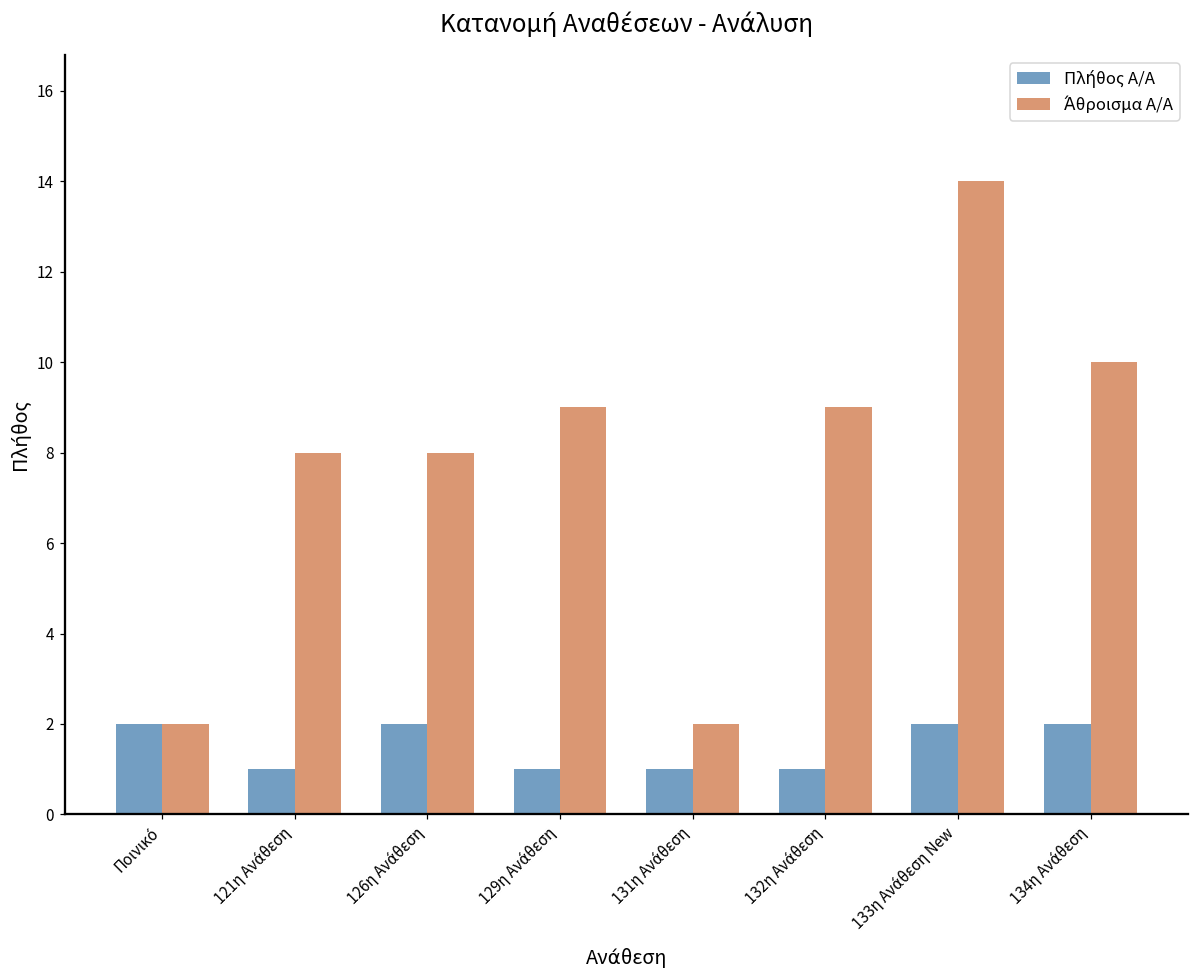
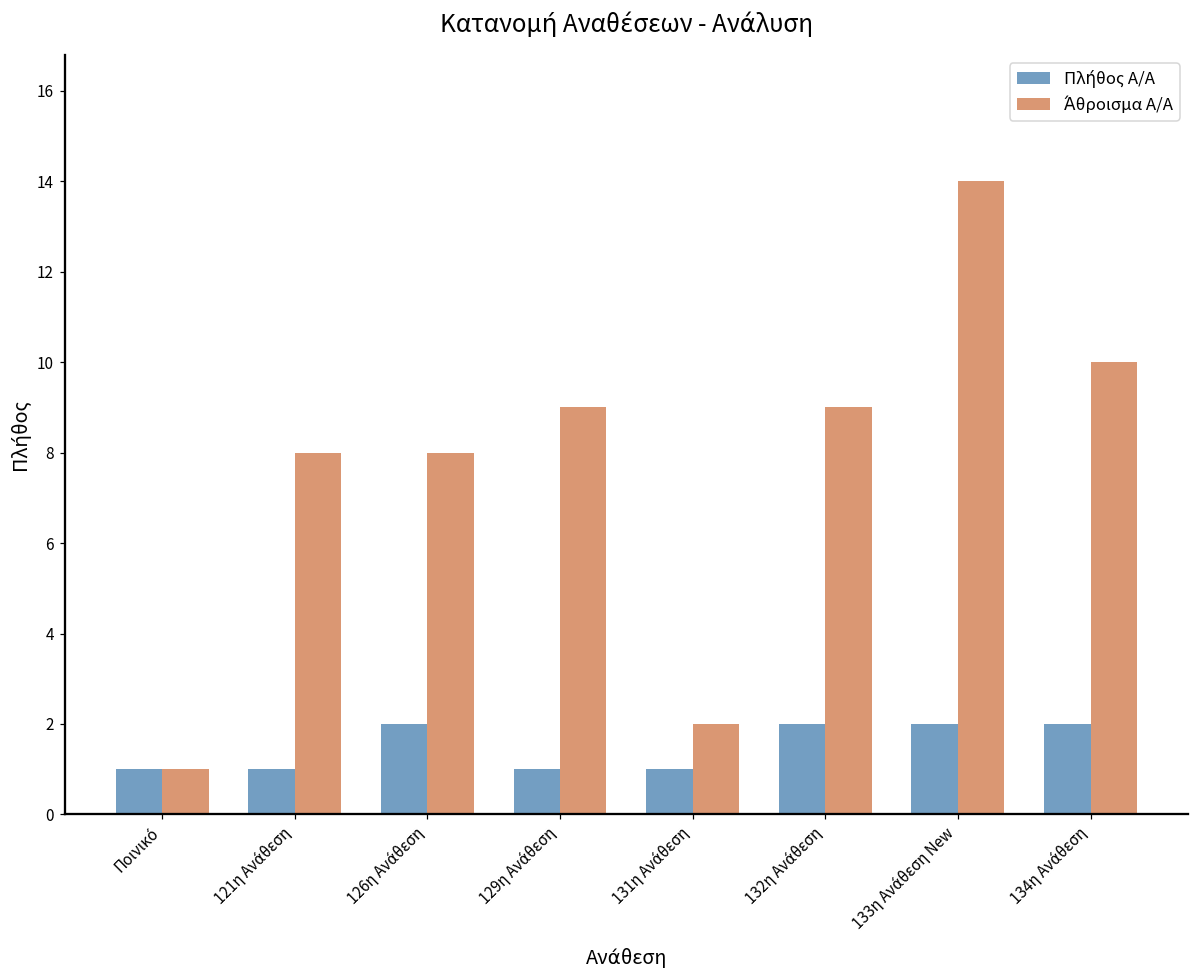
  {
    "Πλήθος Α/Α": {
-     "Ποινικό": 2,
+     "Ποινικό": 1,
      "121η Ανάθεση": 1,
      "126η Ανάθεση": 2,
      "129η Ανάθεση": 1,
      "131η Ανάθεση": 1,
-     "132η Ανάθεση": 1,
+     "132η Ανάθεση": 2,
      "133η Ανάθεση New": 2,
      "134η Ανάθεση": 2
    },
    "Άθροισμα Α/Α": {
-     "Ποινικό": 2,
+     "Ποινικό": 1,
      "121η Ανάθεση": 8,
      "126η Ανάθεση": 8,
      "129η Ανάθεση": 9,
      "131η Ανάθεση": 2,
      "132η Ανάθεση": 9,
      "133η Ανάθεση New": 14,
      "134η Ανάθεση": 10
    }
  }
